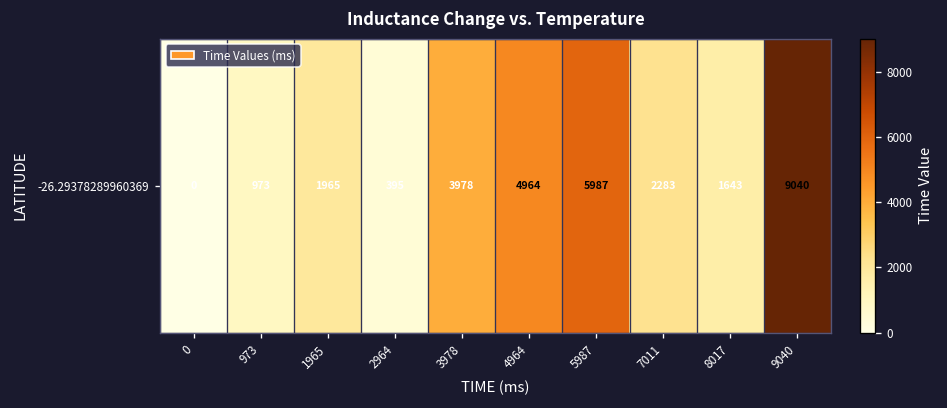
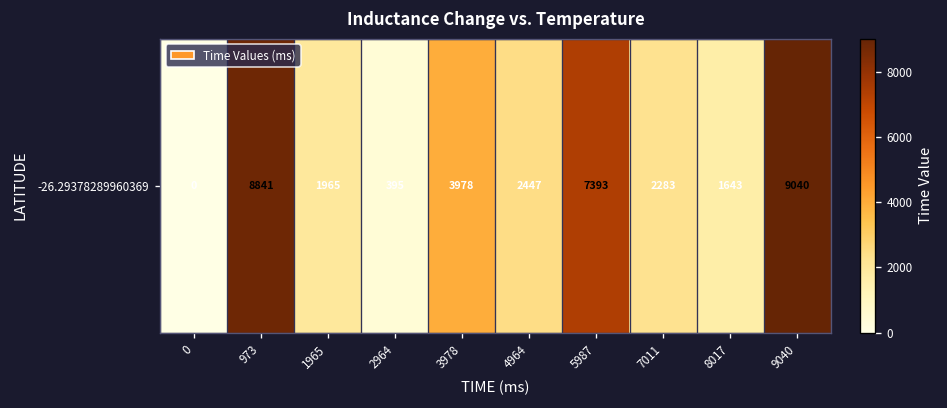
  {
    "-26.29378289960369": {
-     "973": 973,
+     "973": 8841,
      "1965": 1965,
      "3978": 3978,
-     "4964": 4964,
-     "5987": 5987,
+     "4964": 2447,
+     "5987": 7393,
      "7011": 2283,
      "8017": 1643,
      "9040": 9040
    }
  }
